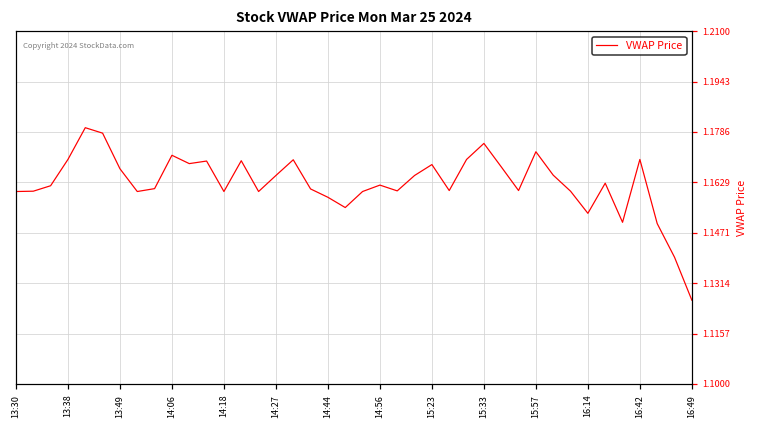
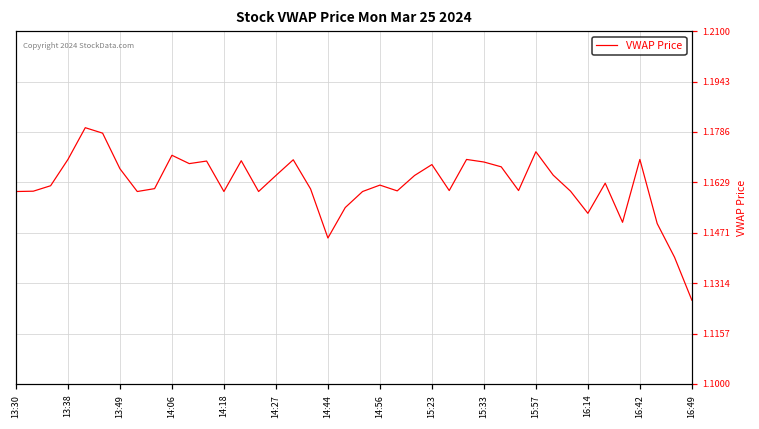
  {
    "13:30": 1.160,
    "13:38": 1.170,
    "13:49": 1.167,
    "14:06": 1.171,
    "14:18": 1.160,
    "14:27": 1.165,
-   "14:44": 1.158,
+   "14:44": 1.146,
    "14:56": 1.162,
    "15:23": 1.168,
-   "15:33": 1.175,
+   "15:33": 1.169,
    "15:57": 1.172,
    "16:14": 1.153,
    "16:42": 1.170,
    "16:49": 1.126
  }
